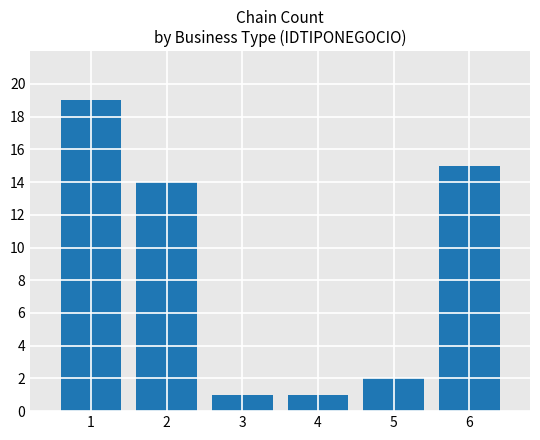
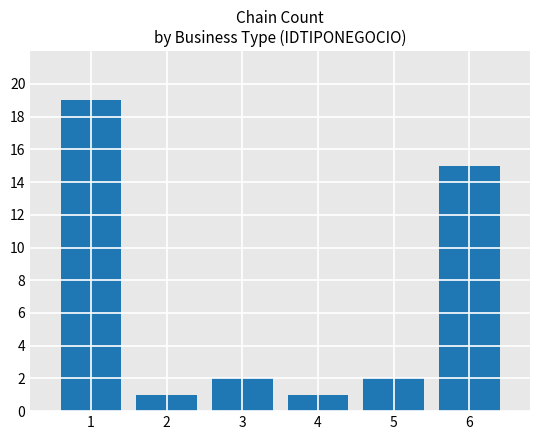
  {
    "1": 19,
-   "2": 14,
-   "3": 1,
+   "2": 1,
+   "3": 2,
    "4": 1,
    "5": 2,
    "6": 15
  }
